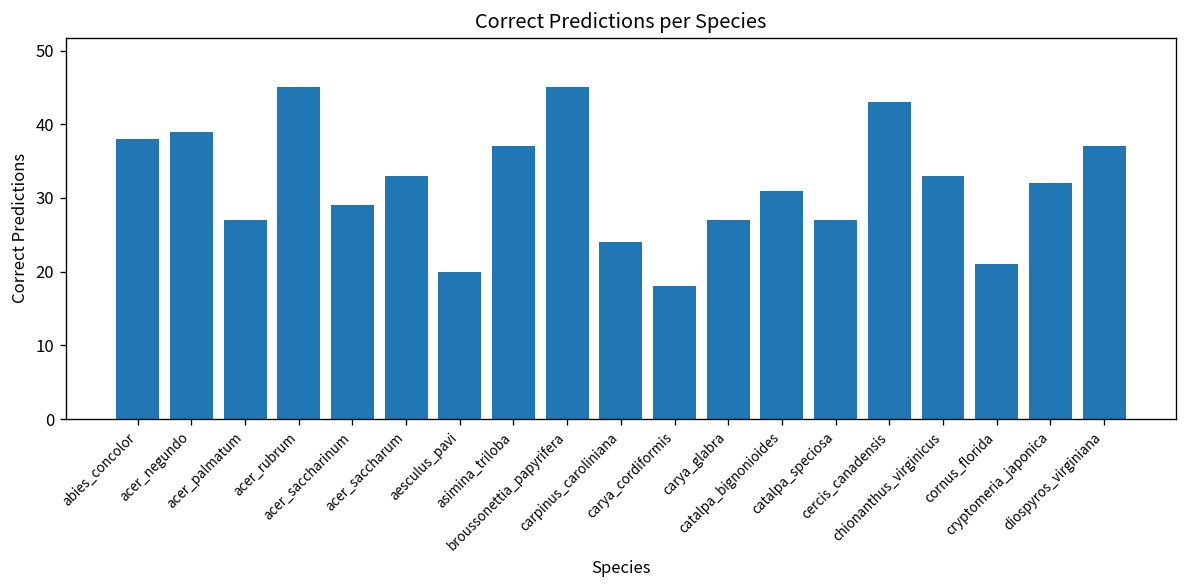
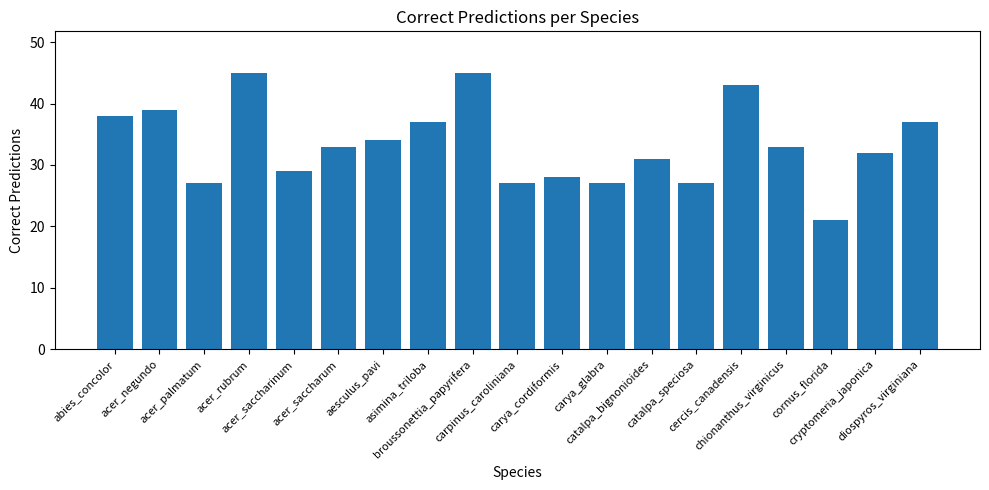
  {
    "abies_concolor": 38,
    "acer_negundo": 39,
    "acer_palmatum": 27,
    "acer_rubrum": 45,
    "acer_saccharinum": 29,
    "acer_saccharum": 33,
-   "aesculus_pavi": 20,
+   "aesculus_pavi": 34,
    "asimina_triloba": 37,
    "broussonettia_papyrifera": 45,
-   "carpinus_caroliniana": 24,
-   "carya_cordiformis": 18,
+   "carpinus_caroliniana": 27,
+   "carya_cordiformis": 28,
    "carya_glabra": 27,
    "catalpa_bignonioides": 31,
    "catalpa_speciosa": 27,
    "cercis_canadensis": 43,
    "chionanthus_virginicus": 33,
    "cornus_florida": 21,
    "cryptomeria_japonica": 32,
    "diospyros_virginiana": 37
  }
